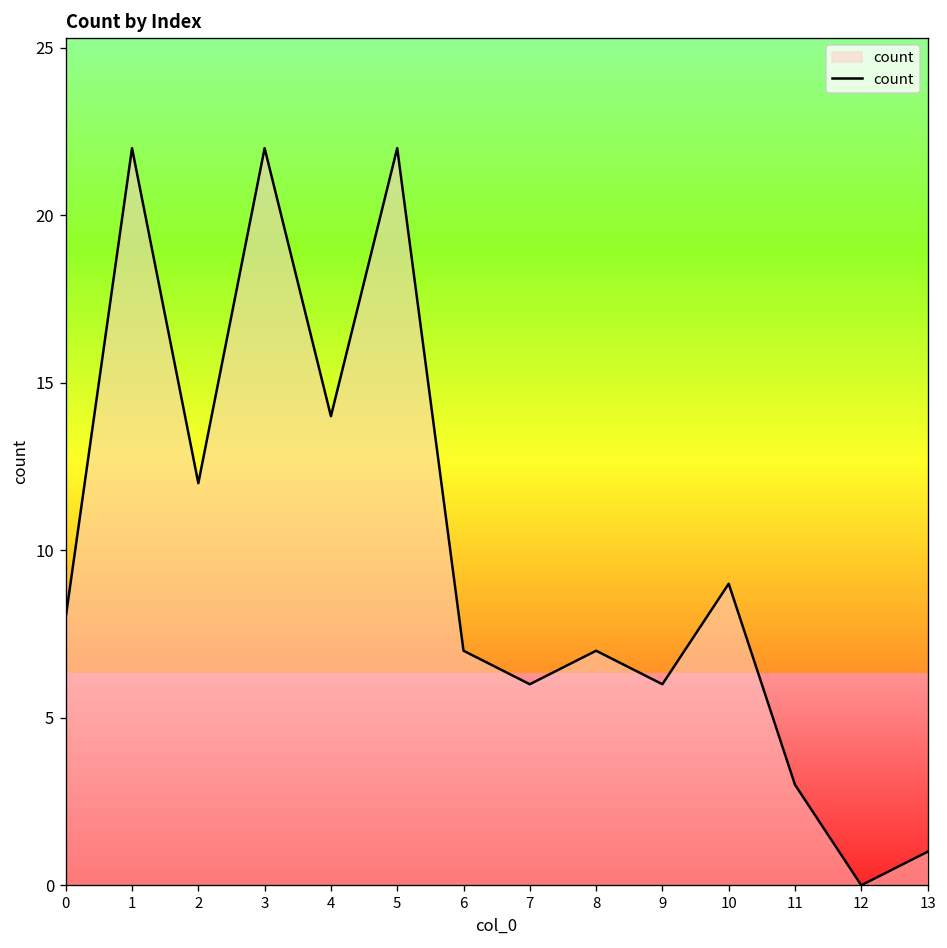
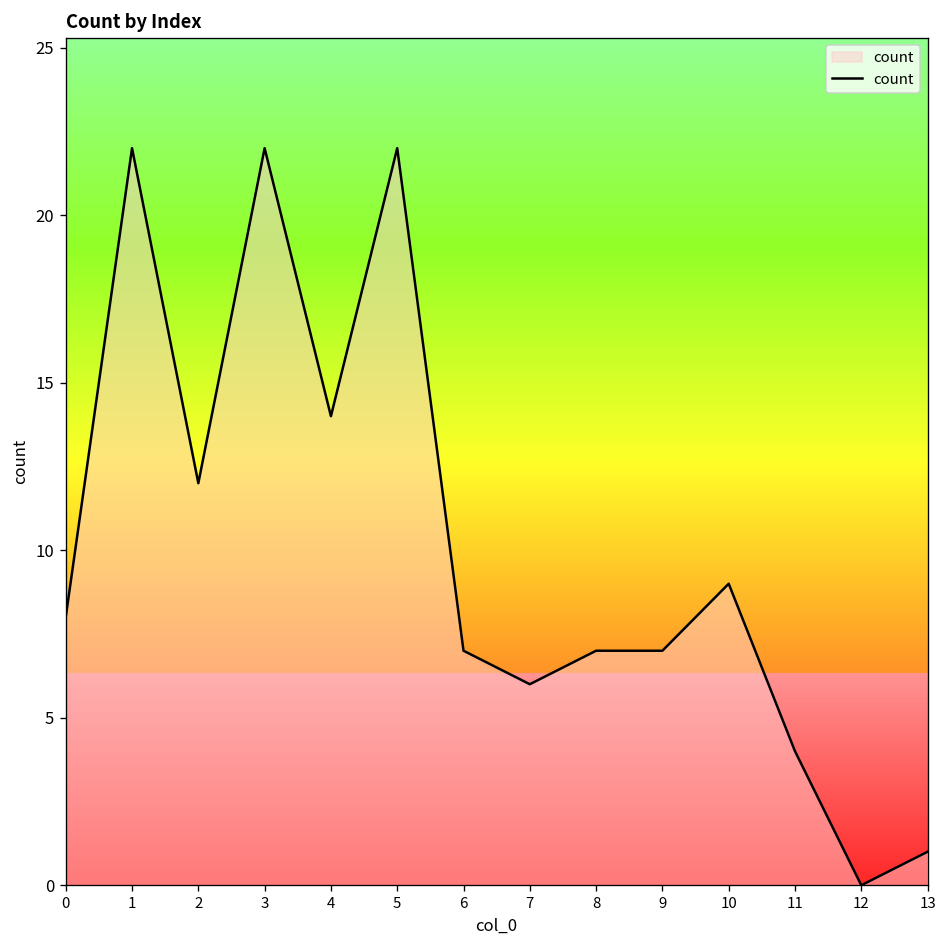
  {
    "0": 8,
    "1": 22,
    "2": 12,
    "3": 22,
    "4": 14,
    "5": 22,
    "6": 7,
    "7": 6,
    "8": 7,
-   "9": 6,
+   "9": 7,
    "10": 9,
-   "11": 3,
+   "11": 4,
    "12": 0,
    "13": 1
  }
